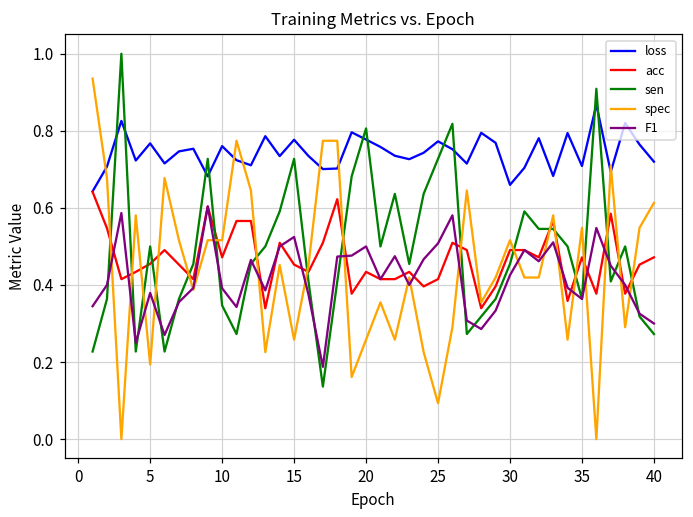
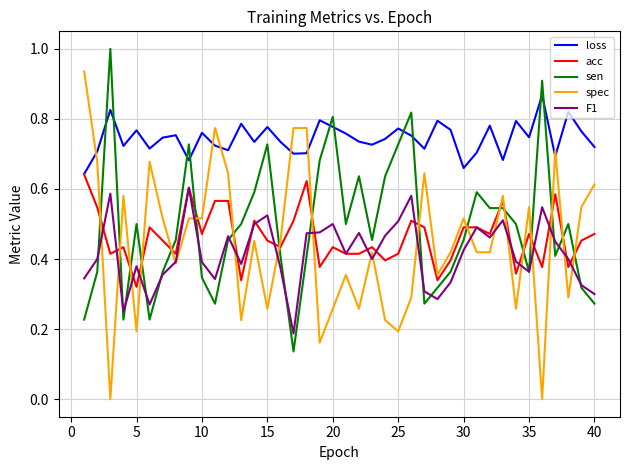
  {
    "loss": {
      "5": 0.77,
      "10": 0.76,
      "15": 0.78,
      "20": 0.78,
      "25": 0.77,
      "30": 0.66,
-     "35": 0.71,
+     "35": 0.75,
      "40": 0.72
    },
    "acc": {
-     "5": 0.45,
+     "5": 0.32,
      "10": 0.47,
      "15": 0.45,
      "20": 0.43,
      "25": 0.42,
      "30": 0.49,
      "35": 0.47,
      "40": 0.47
    },
    "sen": {
      "5": 0.50,
      "10": 0.35,
      "15": 0.73,
      "20": 0.81,
      "25": 0.73,
      "30": 0.45,
      "40": 0.27
    },
    "spec": {
      "5": 0.19,
      "10": 0.52,
      "15": 0.26,
      "20": 0.26,
-     "25": 0.09,
+     "25": 0.19,
      "30": 0.52,
      "35": 0.55,
      "40": 0.61
    },
    "F1": {
      "5": 0.38,
      "10": 0.39,
      "15": 0.52,
      "20": 0.50,
      "25": 0.51,
      "30": 0.43,
      "40": 0.30
    }
  }
